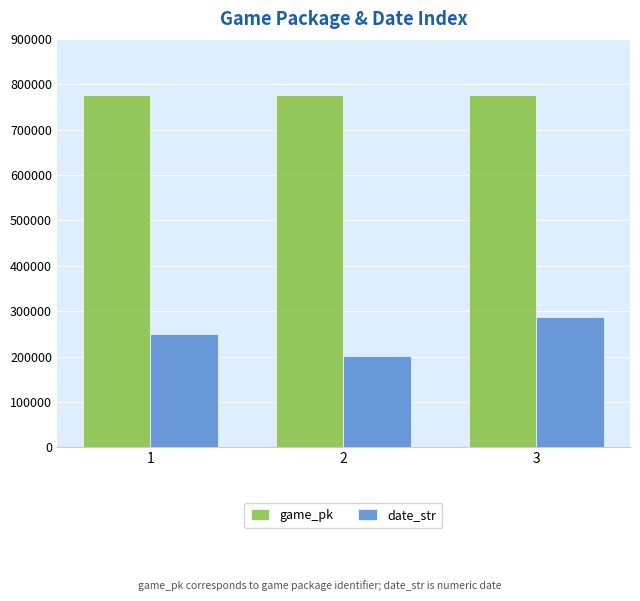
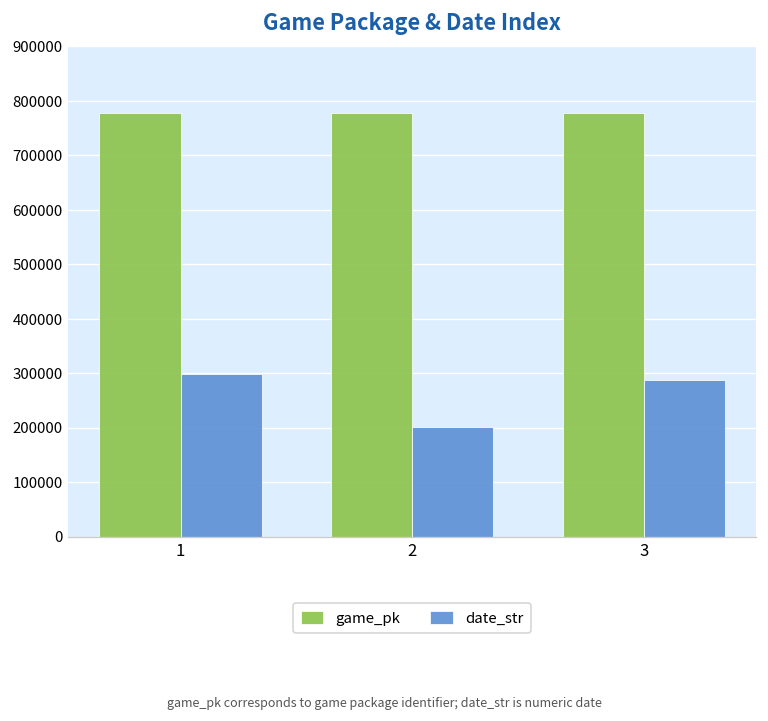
  {
    "game_pk": {
      "1": 780000,
      "2": 780000,
      "3": 780000
    },
    "date_str": {
-     "1": 250000,
+     "1": 300000,
      "2": 200000,
      "3": 290000
    }
  }
